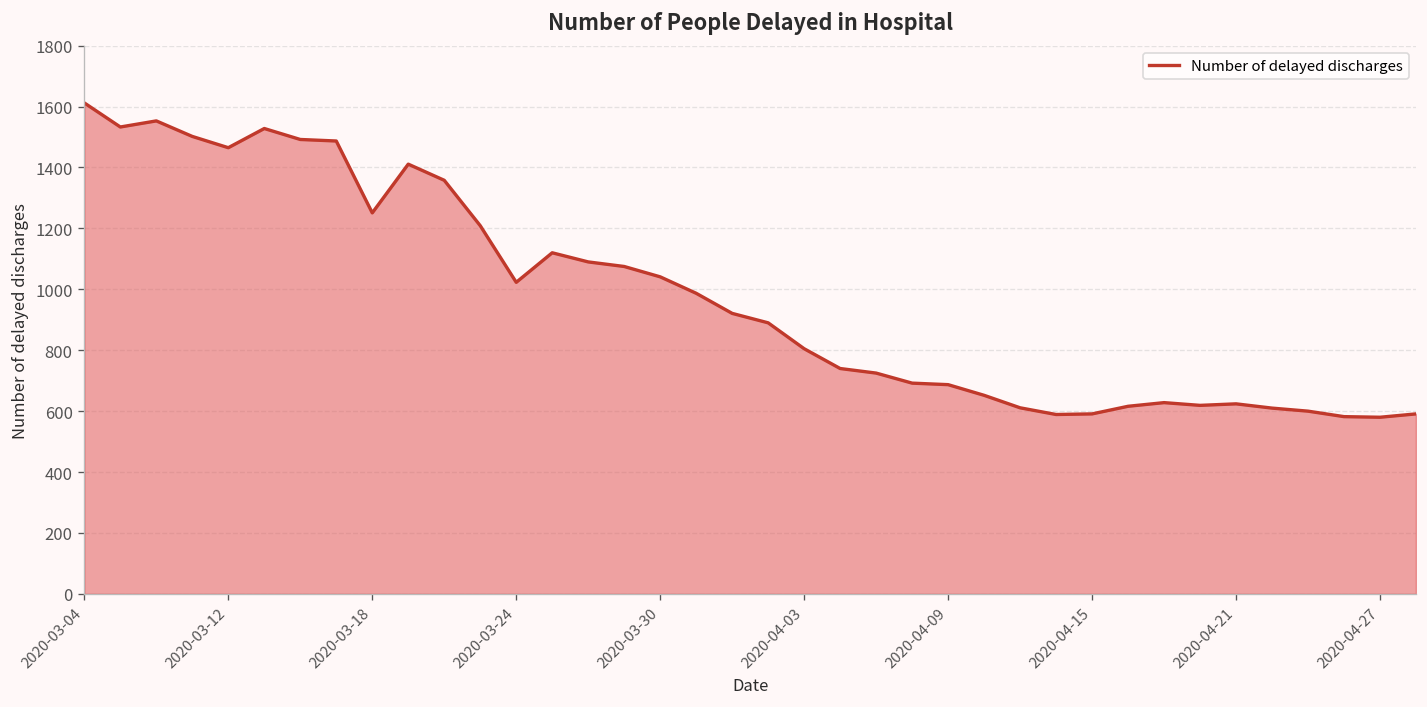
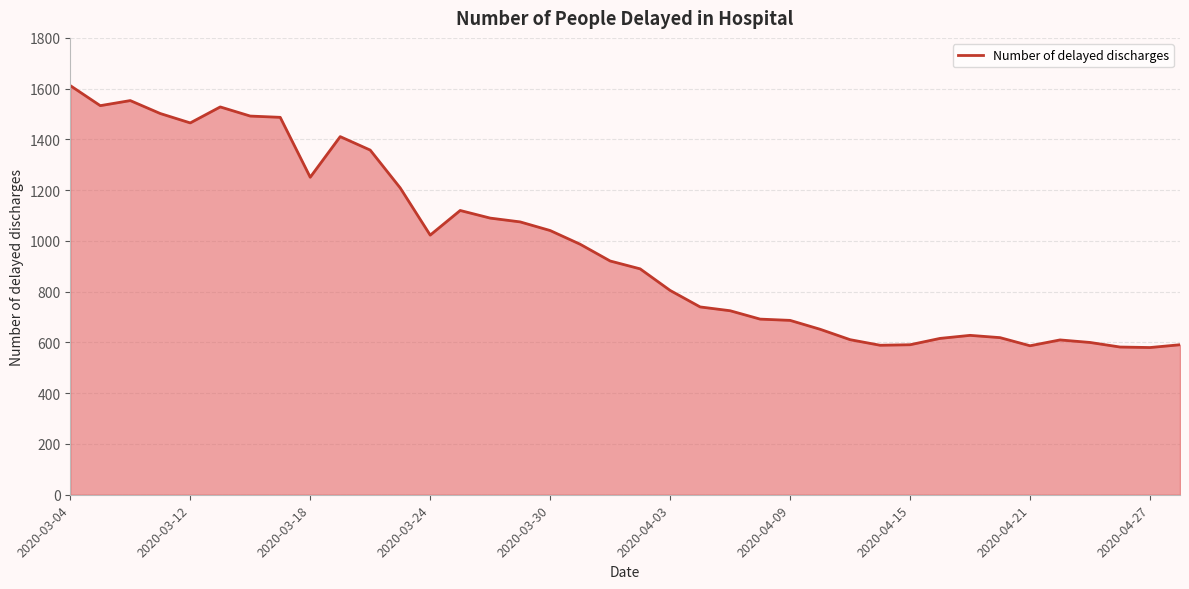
  {
    "2020-03-04": 1610,
    "2020-03-12": 1470,
    "2020-03-18": 1250,
    "2020-03-24": 1020,
    "2020-03-30": 1040,
    "2020-04-03": 810,
    "2020-04-09": 690,
    "2020-04-15": 590,
-   "2020-04-21": 620,
+   "2020-04-21": 590,
    "2020-04-27": 580
  }
